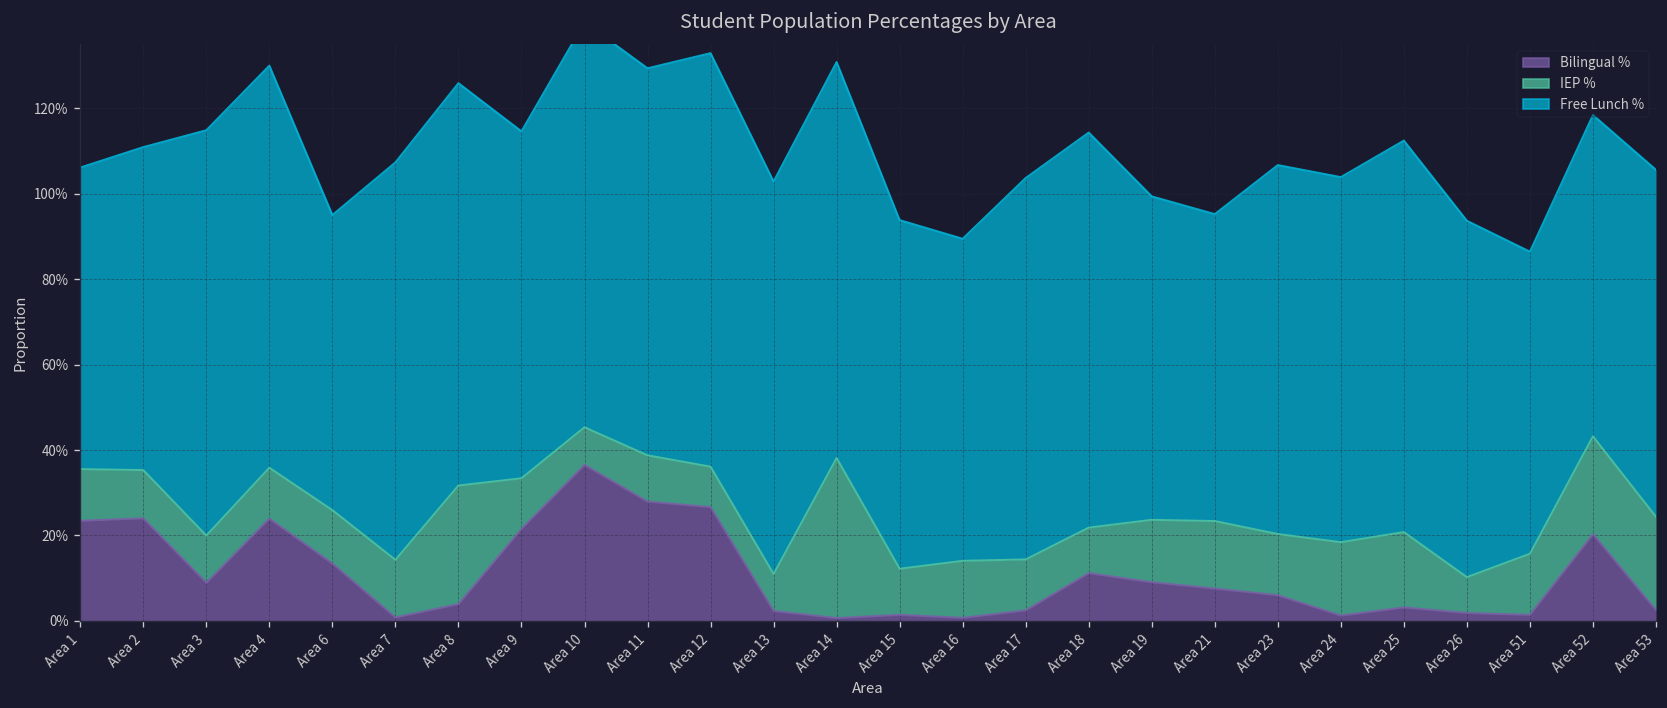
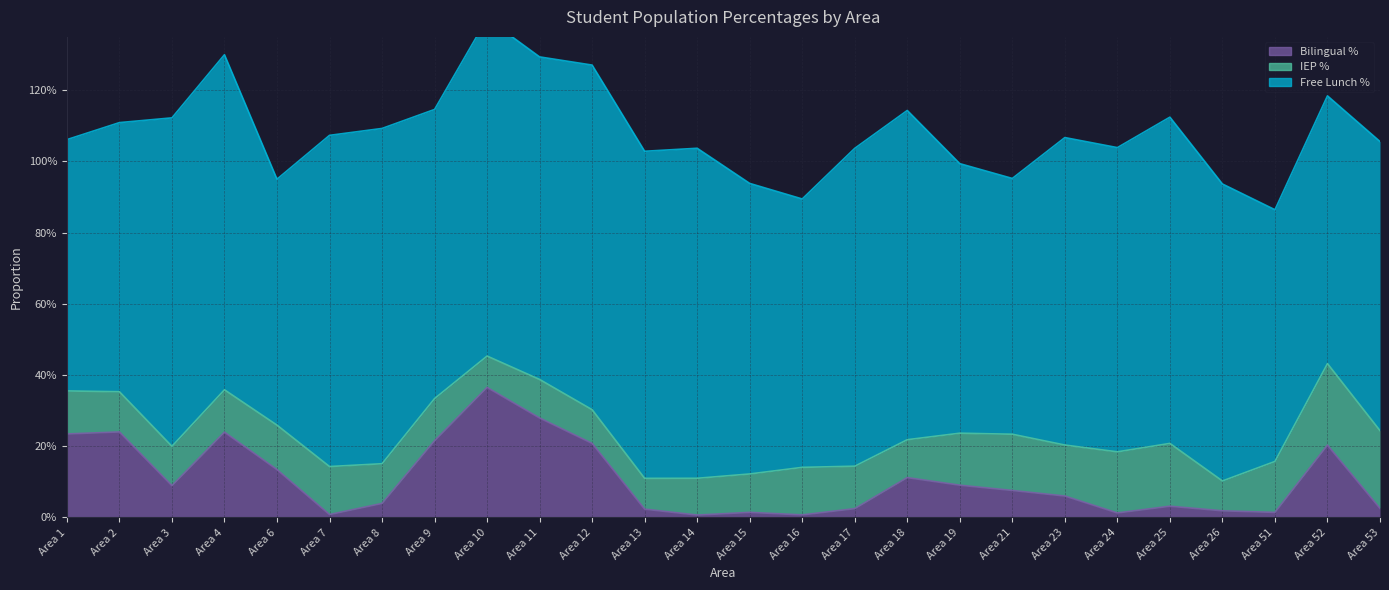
  {
    "Bilingual %": {
      "Area 1": "23%",
      "Area 2": "24%",
      "Area 3": "9%",
      "Area 4": "24%",
      "Area 6": "13%",
      "Area 7": "1%",
      "Area 8": "4%",
      "Area 9": "22%",
      "Area 10": "37%",
      "Area 11": "28%",
-     "Area 12": "27%",
+     "Area 12": "21%",
      "Area 13": "2%",
      "Area 14": "1%",
      "Area 15": "1%",
      "Area 16": "1%",
      "Area 17": "2%",
      "Area 18": "11%",
      "Area 19": "9%",
      "Area 21": "8%",
      "Area 23": "6%",
      "Area 24": "1%",
      "Area 25": "3%",
      "Area 26": "2%",
      "Area 51": "1%",
      "Area 52": "20%",
      "Area 53": "3%"
    },
    "IEP %": {
      "Area 1": "12%",
      "Area 2": "11%",
      "Area 3": "11%",
      "Area 4": "12%",
      "Area 6": "12%",
      "Area 7": "13%",
-     "Area 8": "28%",
+     "Area 8": "11%",
      "Area 9": "12%",
      "Area 10": "9%",
      "Area 11": "11%",
      "Area 12": "9%",
      "Area 13": "9%",
-     "Area 14": "37%",
+     "Area 14": "10%",
      "Area 15": "11%",
      "Area 16": "13%",
      "Area 17": "12%",
      "Area 18": "11%",
      "Area 19": "15%",
      "Area 21": "16%",
      "Area 23": "14%",
      "Area 24": "17%",
      "Area 25": "18%",
      "Area 26": "8%",
      "Area 51": "14%",
      "Area 52": "23%",
      "Area 53": "22%"
    },
    "Free Lunch %": {
      "Area 1": "71%",
      "Area 2": "76%",
-     "Area 3": "95%",
+     "Area 3": "92%",
      "Area 4": "94%",
      "Area 6": "69%",
      "Area 7": "93%",
      "Area 8": "94%",
      "Area 9": "81%",
      "Area 11": "91%",
      "Area 12": "97%",
      "Area 13": "92%",
      "Area 14": "93%",
      "Area 15": "82%",
      "Area 16": "75%",
      "Area 17": "89%",
      "Area 18": "92%",
      "Area 19": "76%",
      "Area 21": "72%",
      "Area 23": "86%",
      "Area 24": "85%",
      "Area 25": "92%",
      "Area 26": "83%",
      "Area 51": "71%",
      "Area 52": "75%",
      "Area 53": "81%"
    }
  }
